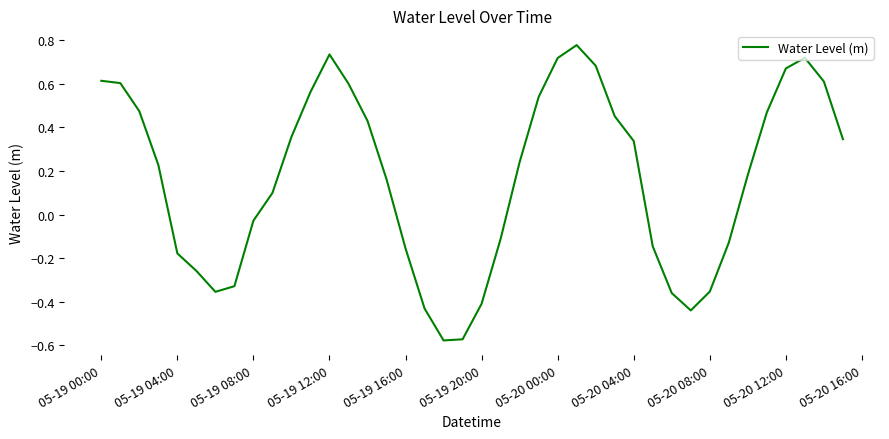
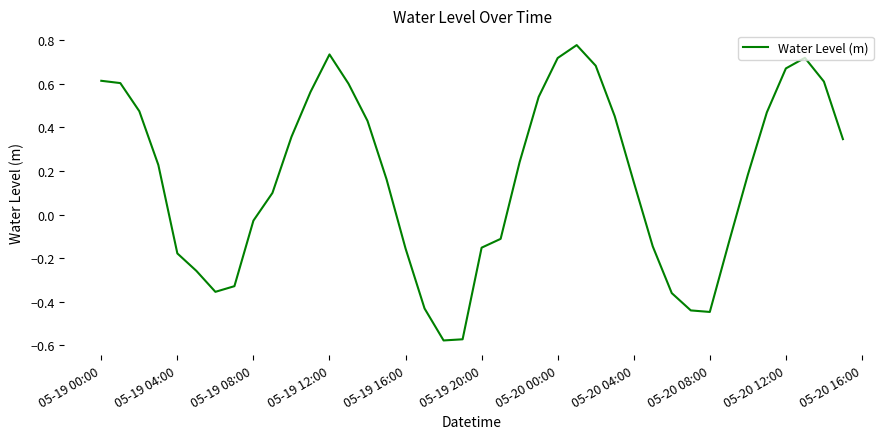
  {
    "05-19 00:00": 0.61,
    "05-19 04:00": -0.18,
    "05-19 08:00": -0.03,
    "05-19 12:00": 0.73,
    "05-19 16:00": -0.16,
-   "05-19 20:00": -0.41,
+   "05-19 20:00": -0.15,
    "05-20 00:00": 0.72,
-   "05-20 04:00": 0.34,
-   "05-20 08:00": -0.35,
+   "05-20 04:00": 0.15,
+   "05-20 08:00": -0.45,
    "05-20 12:00": 0.67
  }
